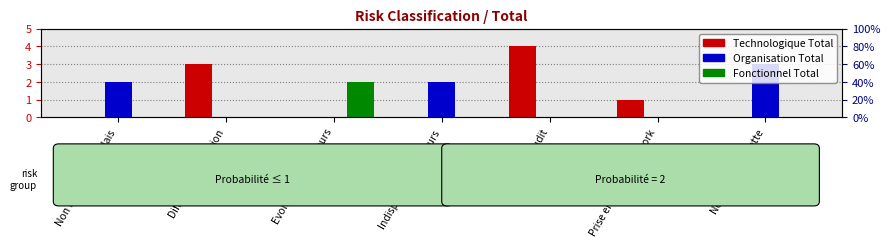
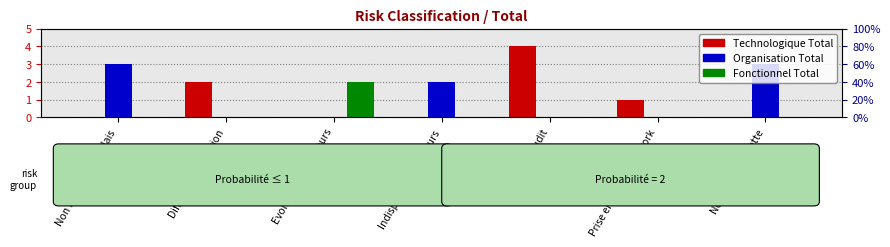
  {
    "Technologique Total": {
      "Non respect des délais": 0,
-     "Difficulté intégration": 3,
+     "Difficulté intégration": 2,
      "Evolutions indicateurs": 0,
      "Indisponibilité testeurs": 0,
      "Difficultés audit": 4,
      "Prise en main framework": 1,
      "Non respect recette": 0
    },
    "Organisation Total": {
-     "Non respect des délais": 2,
+     "Non respect des délais": 3,
      "Difficulté intégration": 0,
      "Evolutions indicateurs": 0,
      "Indisponibilité testeurs": 2,
      "Difficultés audit": 0,
      "Prise en main framework": 0
    },
    "Fonctionnel Total": {
      "Non respect des délais": 0,
      "Difficulté intégration": 0,
      "Evolutions indicateurs": 2,
      "Indisponibilité testeurs": 0,
      "Difficultés audit": 0,
      "Prise en main framework": 0,
      "Non respect recette": 0
    }
  }
